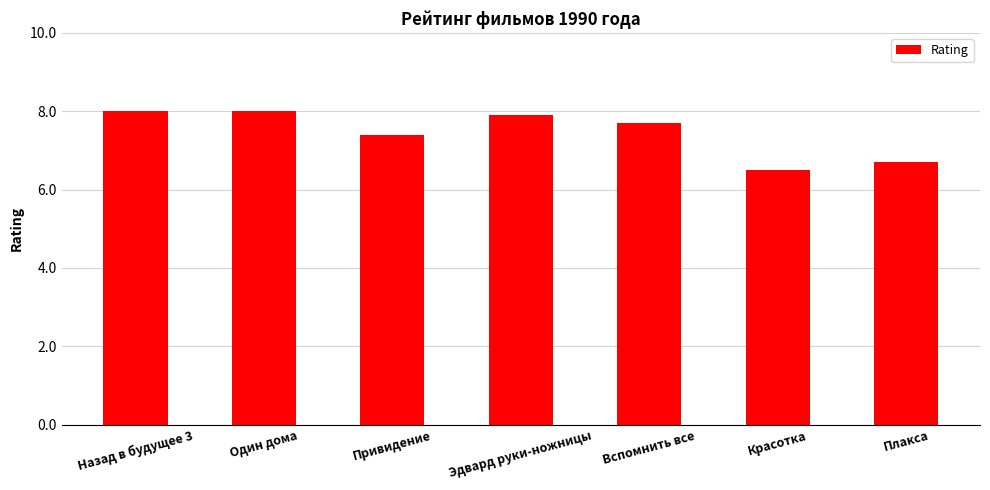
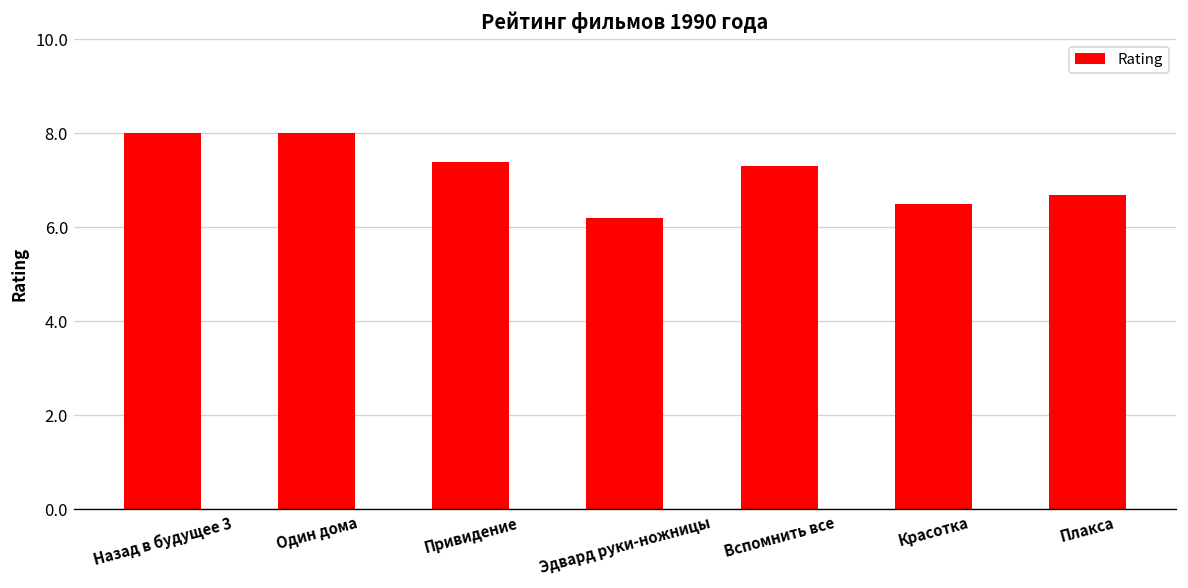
  {
    "Назад в будущее 3": 8.0,
    "Один дома": 8.0,
    "Привидение": 7.4,
-   "Эдвард руки-ножницы": 7.9,
-   "Вспомнить все": 7.7,
+   "Эдвард руки-ножницы": 6.2,
+   "Вспомнить все": 7.3,
    "Красотка": 6.5,
    "Плакса": 6.7
  }
